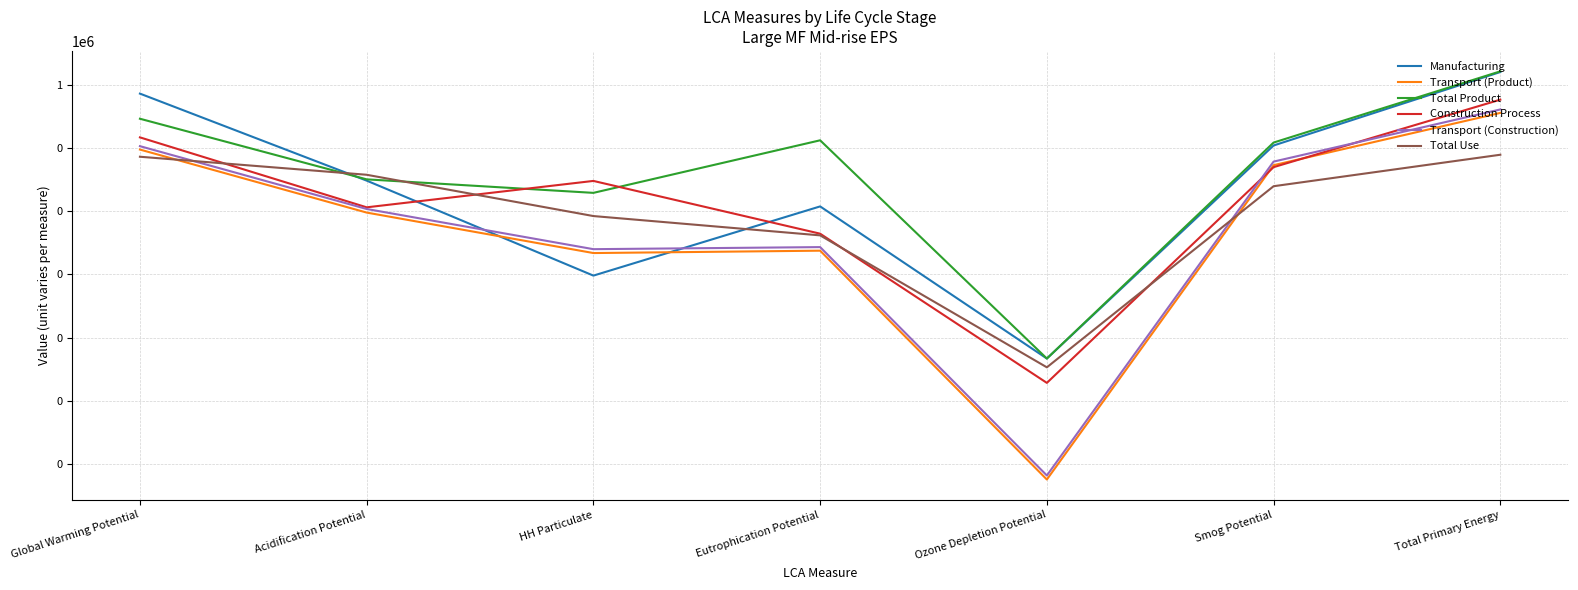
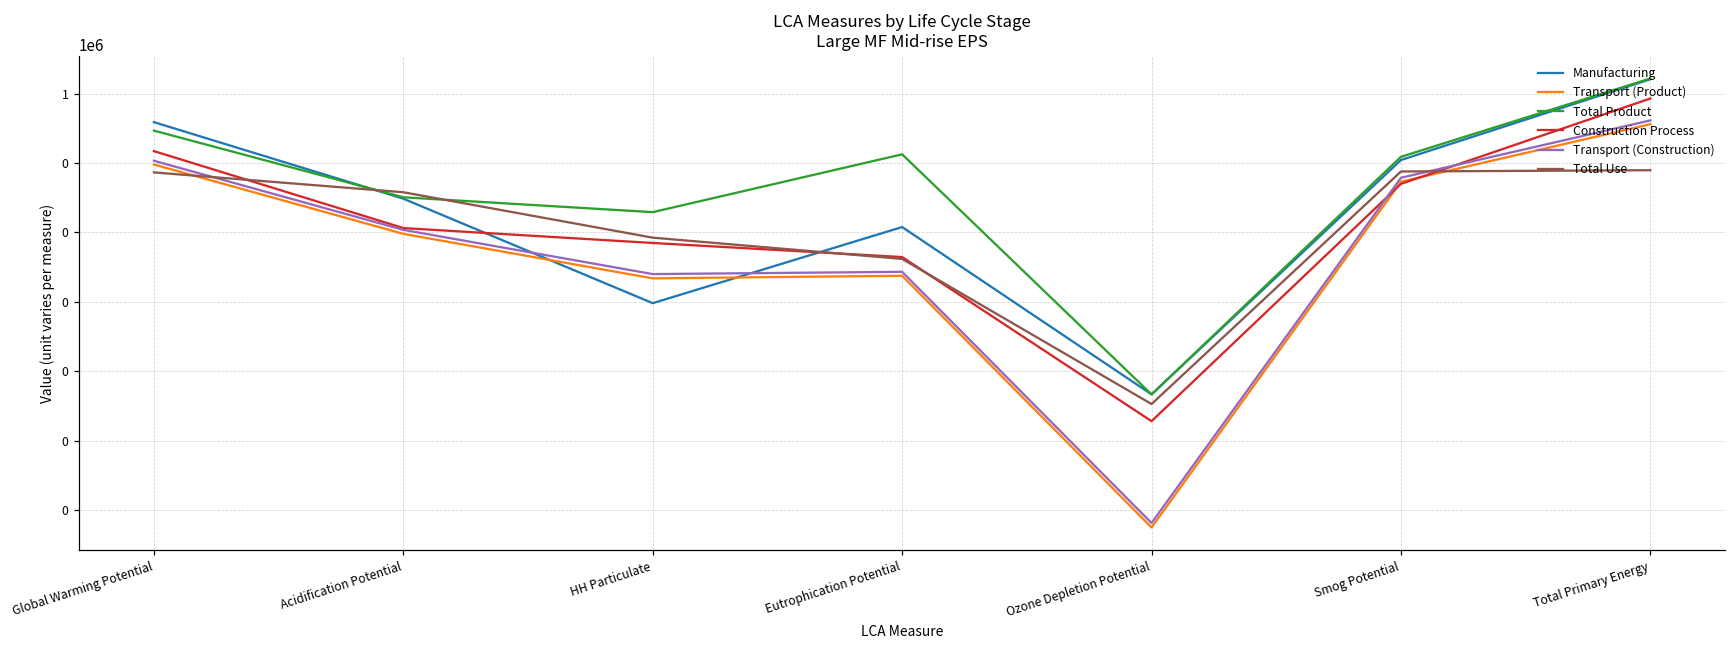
  {
    "Manufacturing": {
-     "Global Warming Potential": 500000,
+     "Global Warming Potential": 200000,
      "HH Particulate": 1,
      "Eutrophication Potential": 100,
      "Smog Potential": 12000
    },
    "Transport (Product)": {
      "Global Warming Potential": 9000,
      "Acidification Potential": 90,
      "HH Particulate": 5,
      "Eutrophication Potential": 6,
      "Ozone Depletion Potential": 0.0000003,
      "Total Primary Energy": 130000
    },
    "Total Product": {
      "Global Warming Potential": 90000,
      "HH Particulate": 400,
      "Eutrophication Potential": 20000,
      "Smog Potential": 20000
    },
    "Construction Process": {
      "Global Warming Potential": 20000,
-     "HH Particulate": 900,
+     "HH Particulate": 50,
      "Ozone Depletion Potential": 0.0004,
-     "Total Primary Energy": 300000
+     "Total Primary Energy": 700000
    },
    "Transport (Construction)": {
      "Global Warming Potential": 12000,
      "HH Particulate": 6,
      "Eutrophication Potential": 7,
      "Ozone Depletion Potential": 0.0000004,
      "Smog Potential": 4000,
      "Total Primary Energy": 200000
    },
    "Total Use": {
      "Global Warming Potential": 5000,
      "Acidification Potential": 1000,
      "HH Particulate": 70,
      "Ozone Depletion Potential": 0.0011,
-     "Smog Potential": 600,
+     "Smog Potential": 6000,
      "Total Primary Energy": 6000
    }
  }
